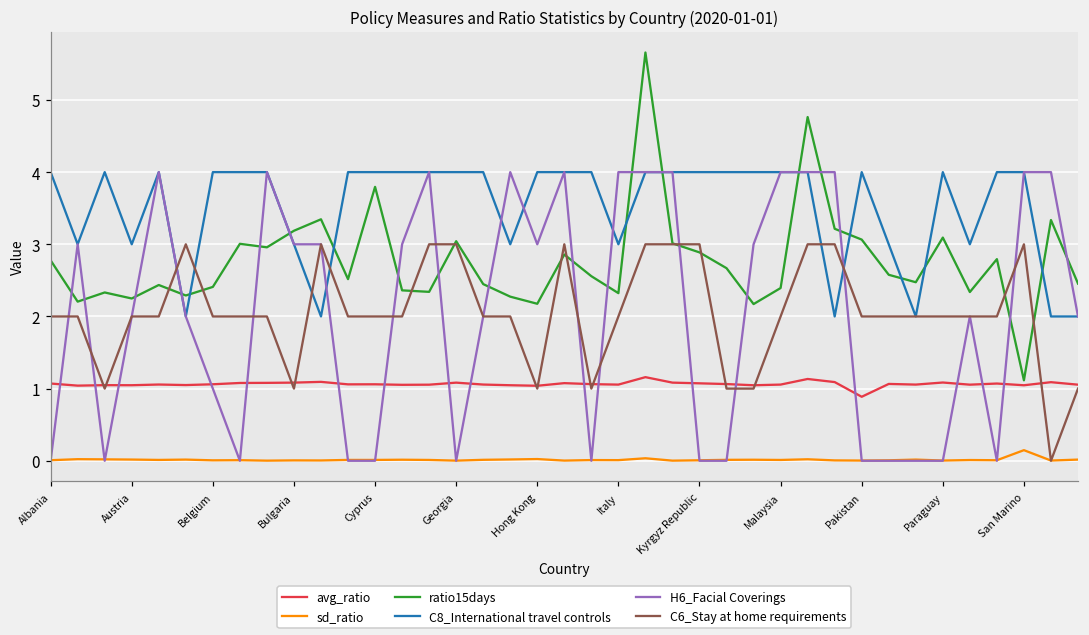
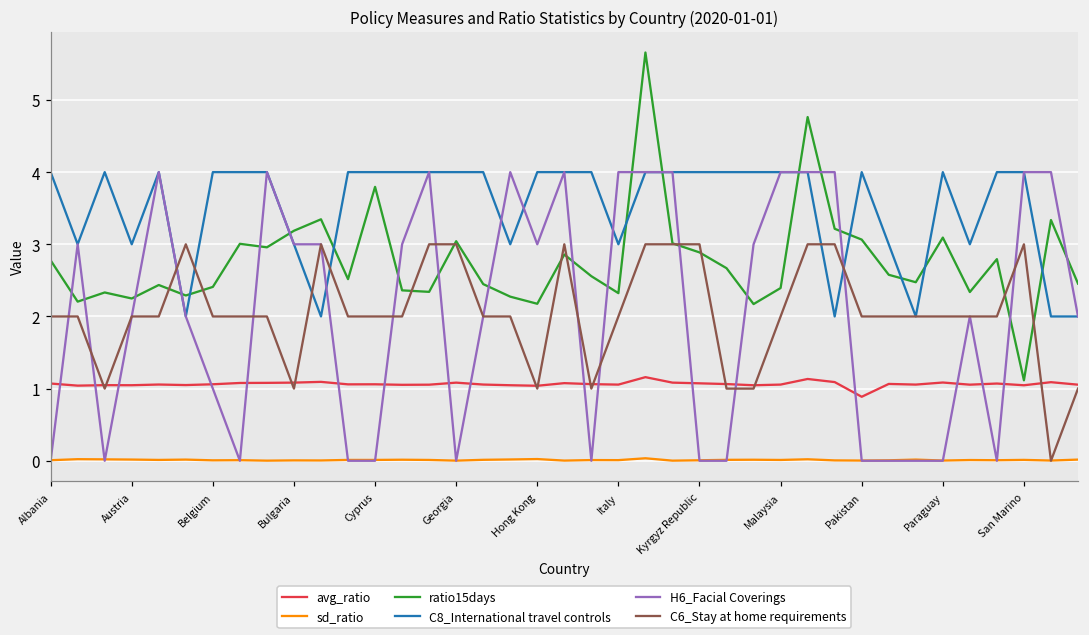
  {
    "avg_ratio": {
      "Albania": 1.1,
      "Austria": 1.0,
      "Belgium": 1.1,
      "Bulgaria": 1.1,
      "Cyprus": 1.1,
      "Georgia": 1.1,
      "Hong Kong": 1.0,
      "Italy": 1.1,
      "Kyrgyz Republic": 1.1,
      "Malaysia": 1.1,
      "Pakistan": 0.9,
      "Paraguay": 1.1,
      "San Marino": 1.0
    },
    "sd_ratio": {
      "Austria": 0.0,
      "Belgium": 0.0,
      "Bulgaria": 0.0,
      "Hong Kong": 0.0,
      "Italy": 0.0,
      "Malaysia": 0.0,
-     "San Marino": 0.1
+     "San Marino": 0.0
    },
    "ratio15days": {
      "Albania": 2.8,
      "Austria": 2.2,
      "Belgium": 2.4,
      "Bulgaria": 3.2,
      "Cyprus": 3.8,
      "Georgia": 3.0,
      "Hong Kong": 2.2,
      "Italy": 2.3,
      "Kyrgyz Republic": 2.9,
      "Malaysia": 2.4,
      "Pakistan": 3.1,
      "Paraguay": 3.1,
      "San Marino": 1.1
    },
    "C8_International travel controls": {
      "Albania": 4.0,
      "Austria": 3.0,
      "Belgium": 4.0,
      "Cyprus": 4.0,
      "Georgia": 4.0,
      "Hong Kong": 4.0,
      "Italy": 3.0,
      "Kyrgyz Republic": 4.0,
      "Pakistan": 4.0,
      "Paraguay": 4.0
    },
    "H6_Facial Coverings": {
      "Belgium": 1.0,
      "Hong Kong": 3.0,
      "Italy": 4.0
    },
    "C6_Stay at home requirements": {
      "Albania": 2.0,
      "Belgium": 2.0,
      "Bulgaria": 1.0,
      "Cyprus": 2.0,
      "Georgia": 3.0,
      "Hong Kong": 1.0,
      "Italy": 2.0,
      "Kyrgyz Republic": 3.0,
      "Malaysia": 2.0,
      "Pakistan": 2.0,
      "Paraguay": 2.0,
      "San Marino": 3.0
    }
  }
